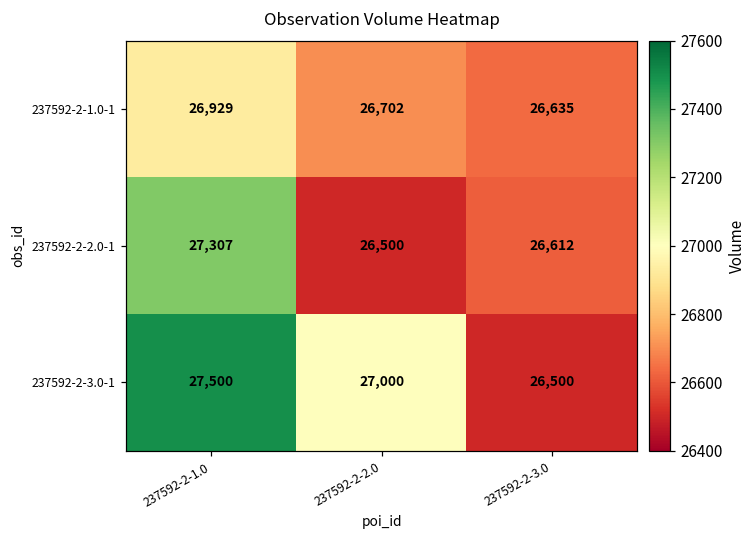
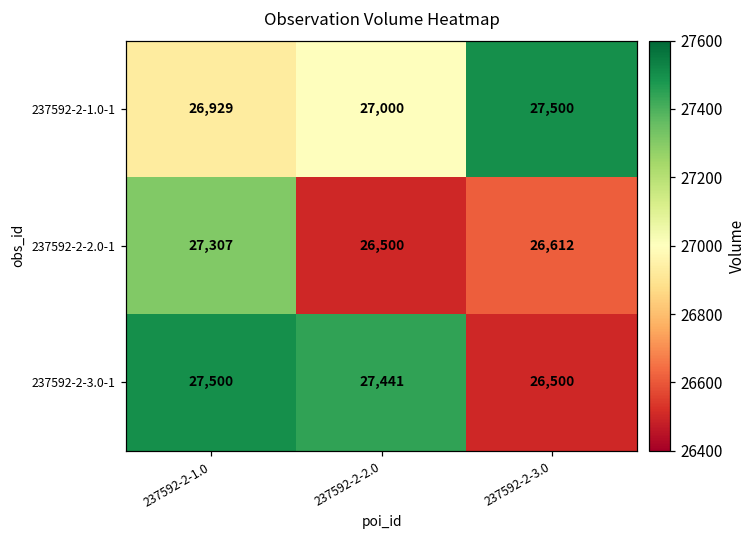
  {
    "237592-2-1.0-1": {
      "237592-2-1.0": "26,929",
-     "237592-2-2.0": "26,702",
-     "237592-2-3.0": "26,635"
+     "237592-2-2.0": "27,000",
+     "237592-2-3.0": "27,500"
    },
    "237592-2-2.0-1": {
      "237592-2-1.0": "27,307",
      "237592-2-2.0": "26,500",
      "237592-2-3.0": "26,612"
    },
    "237592-2-3.0-1": {
      "237592-2-1.0": "27,500",
-     "237592-2-2.0": "27,000",
+     "237592-2-2.0": "27,441",
      "237592-2-3.0": "26,500"
    }
  }
